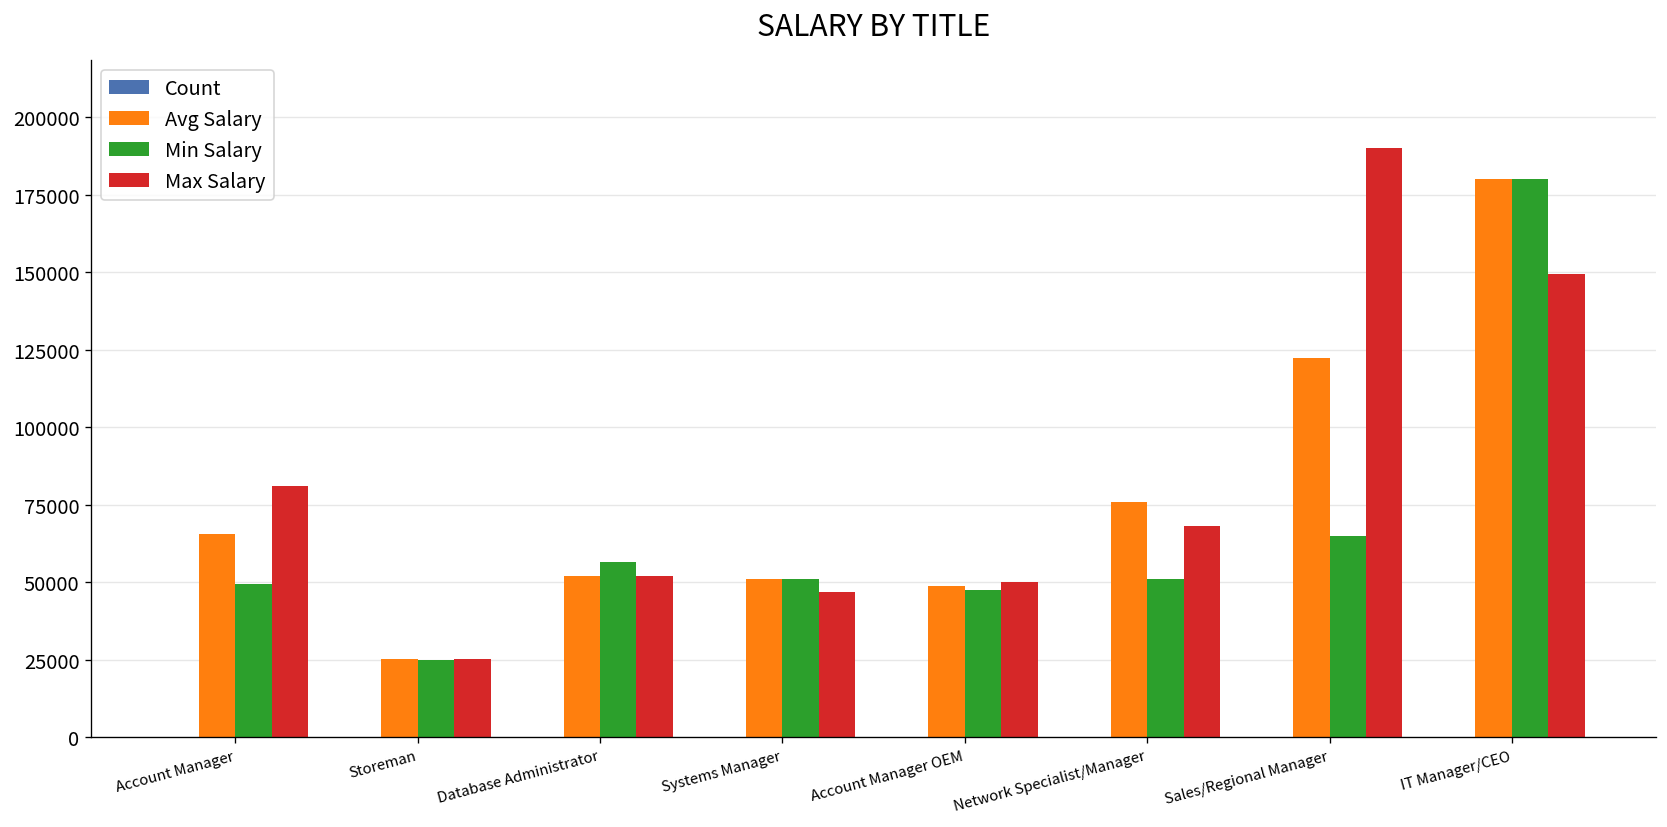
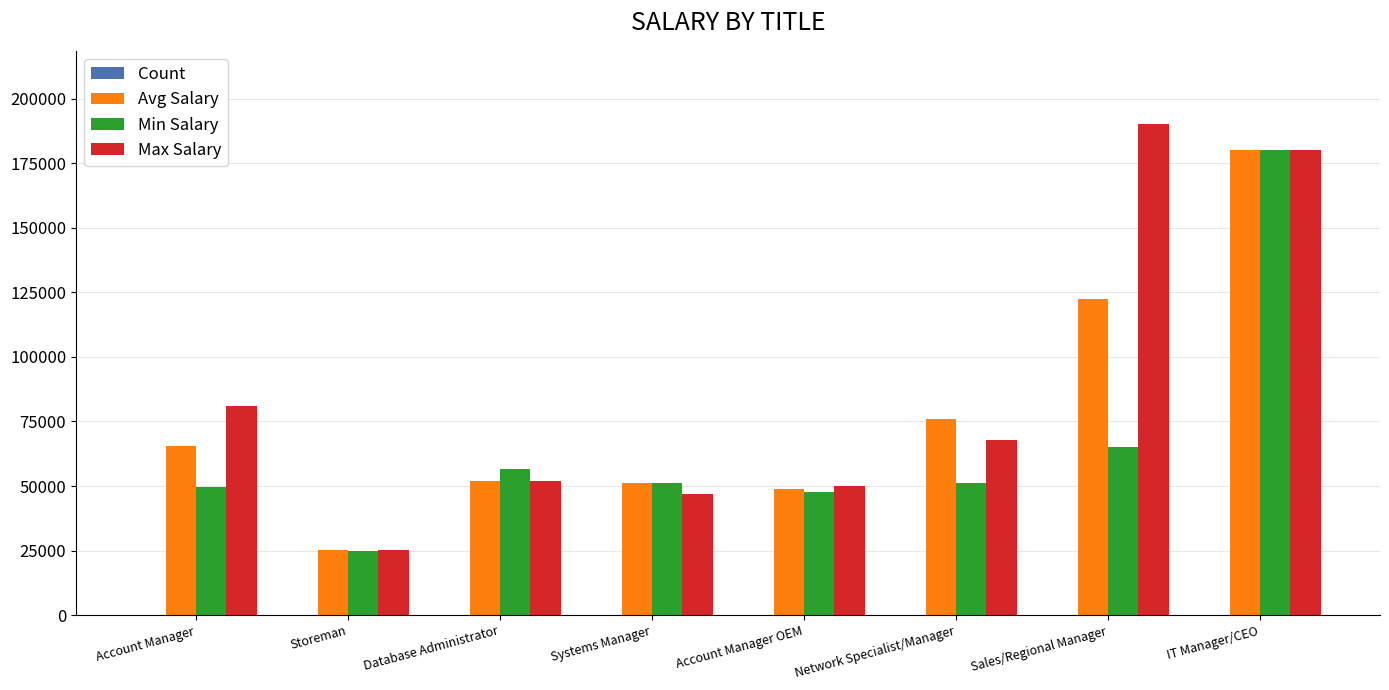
  {
    "Avg Salary": {
      "Account Manager": 66000,
      "Storeman": 25000,
      "Database Administrator": 52000,
      "Systems Manager": 51000,
      "Account Manager OEM": 49000,
      "Network Specialist/Manager": 76000,
      "Sales/Regional Manager": 123000,
      "IT Manager/CEO": 180000
    },
    "Min Salary": {
      "Account Manager": 50000,
      "Storeman": 25000,
      "Database Administrator": 56000,
      "Systems Manager": 51000,
      "Account Manager OEM": 48000,
      "Network Specialist/Manager": 51000,
      "Sales/Regional Manager": 65000,
      "IT Manager/CEO": 180000
    },
    "Max Salary": {
      "Account Manager": 81000,
      "Storeman": 25000,
      "Database Administrator": 52000,
      "Systems Manager": 47000,
      "Account Manager OEM": 50000,
      "Network Specialist/Manager": 68000,
      "Sales/Regional Manager": 190000,
-     "IT Manager/CEO": 149000
+     "IT Manager/CEO": 180000
    }
  }
